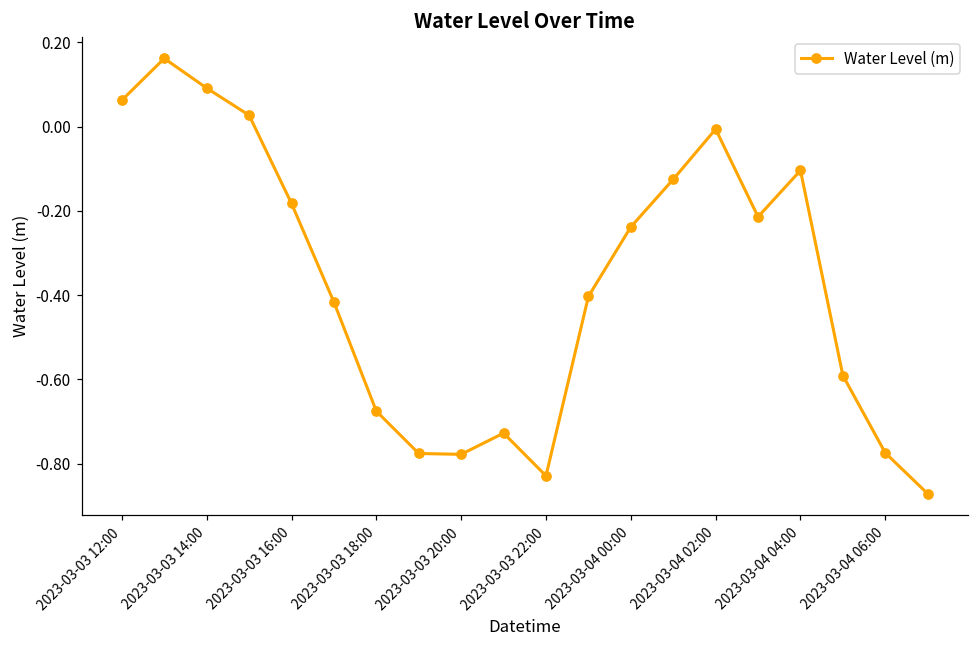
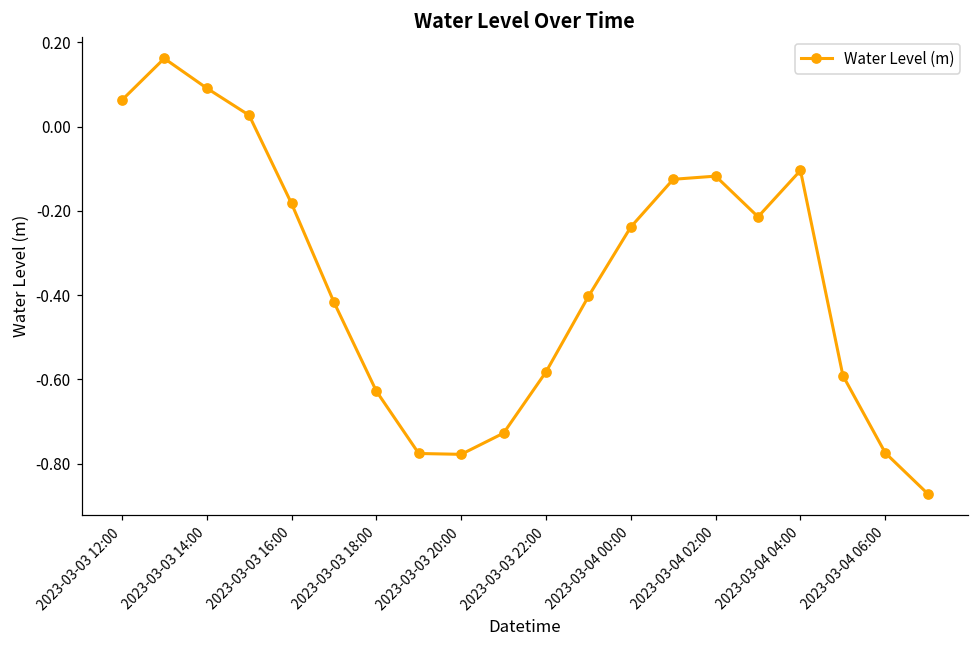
  {
    "2023-03-03 12:00": 0.06,
    "2023-03-03 14:00": 0.09,
    "2023-03-03 16:00": -0.18,
-   "2023-03-03 18:00": -0.68,
+   "2023-03-03 18:00": -0.63,
    "2023-03-03 20:00": -0.78,
-   "2023-03-03 22:00": -0.83,
+   "2023-03-03 22:00": -0.58,
    "2023-03-04 00:00": -0.24,
-   "2023-03-04 02:00": -0.01,
+   "2023-03-04 02:00": -0.12,
    "2023-03-04 04:00": -0.10,
    "2023-03-04 06:00": -0.77
  }
